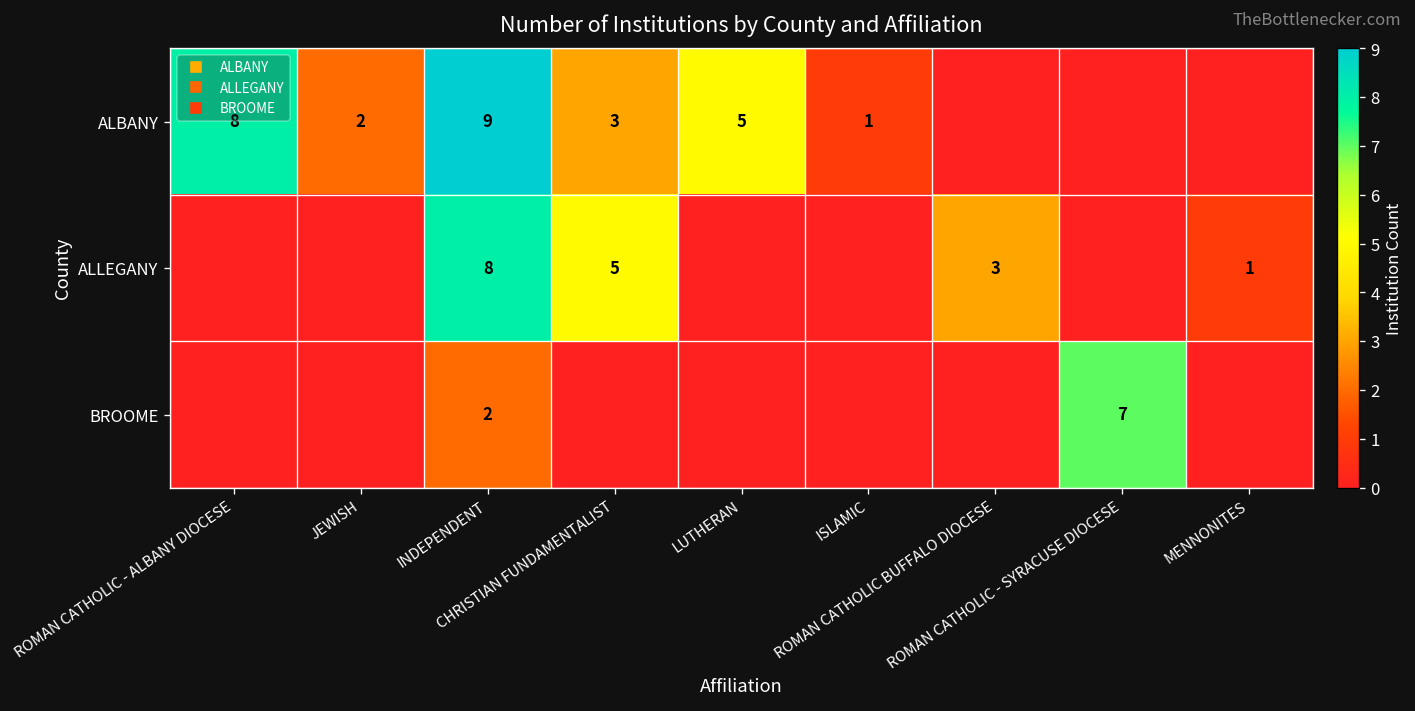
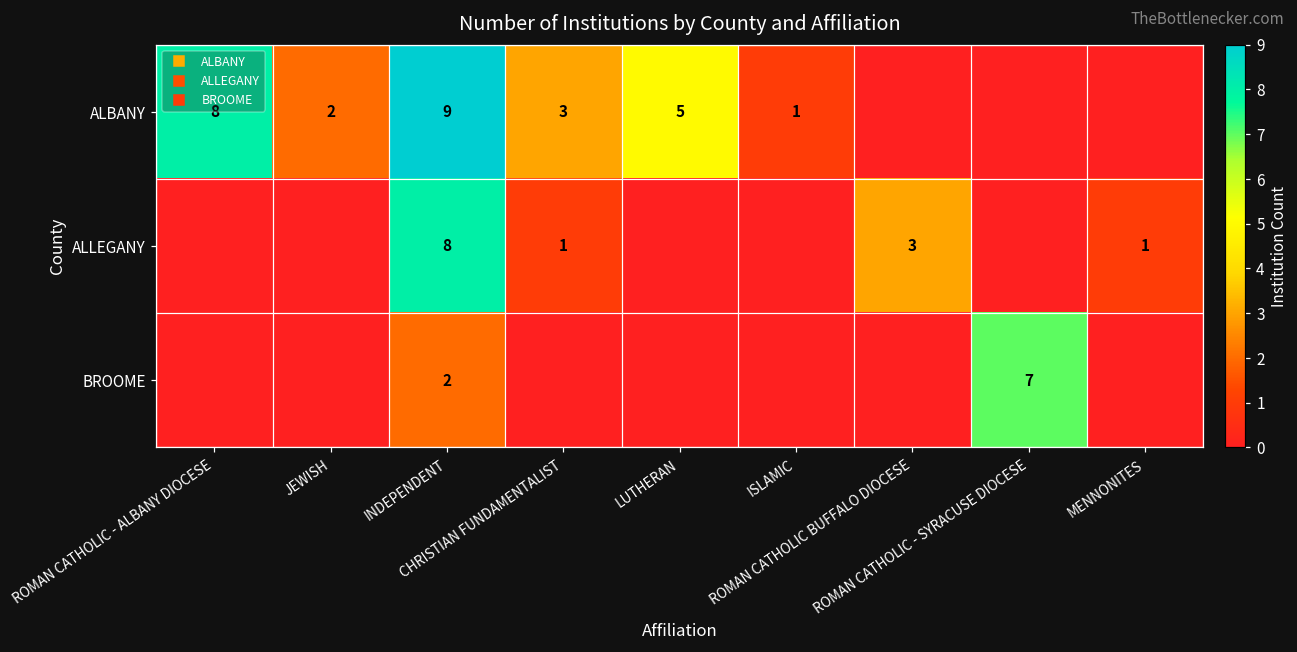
  {
    "ALBANY": {
      "JEWISH": 2,
      "INDEPENDENT": 9,
      "CHRISTIAN FUNDAMENTALIST": 3,
      "LUTHERAN": 5,
      "ISLAMIC": 1
    },
    "ALLEGANY": {
      "INDEPENDENT": 8,
-     "CHRISTIAN FUNDAMENTALIST": 5,
+     "CHRISTIAN FUNDAMENTALIST": 1,
      "ROMAN CATHOLIC BUFFALO DIOCESE": 3,
      "MENNONITES": 1
    },
    "BROOME": {
      "INDEPENDENT": 2,
      "ROMAN CATHOLIC - SYRACUSE DIOCESE": 7
    }
  }
